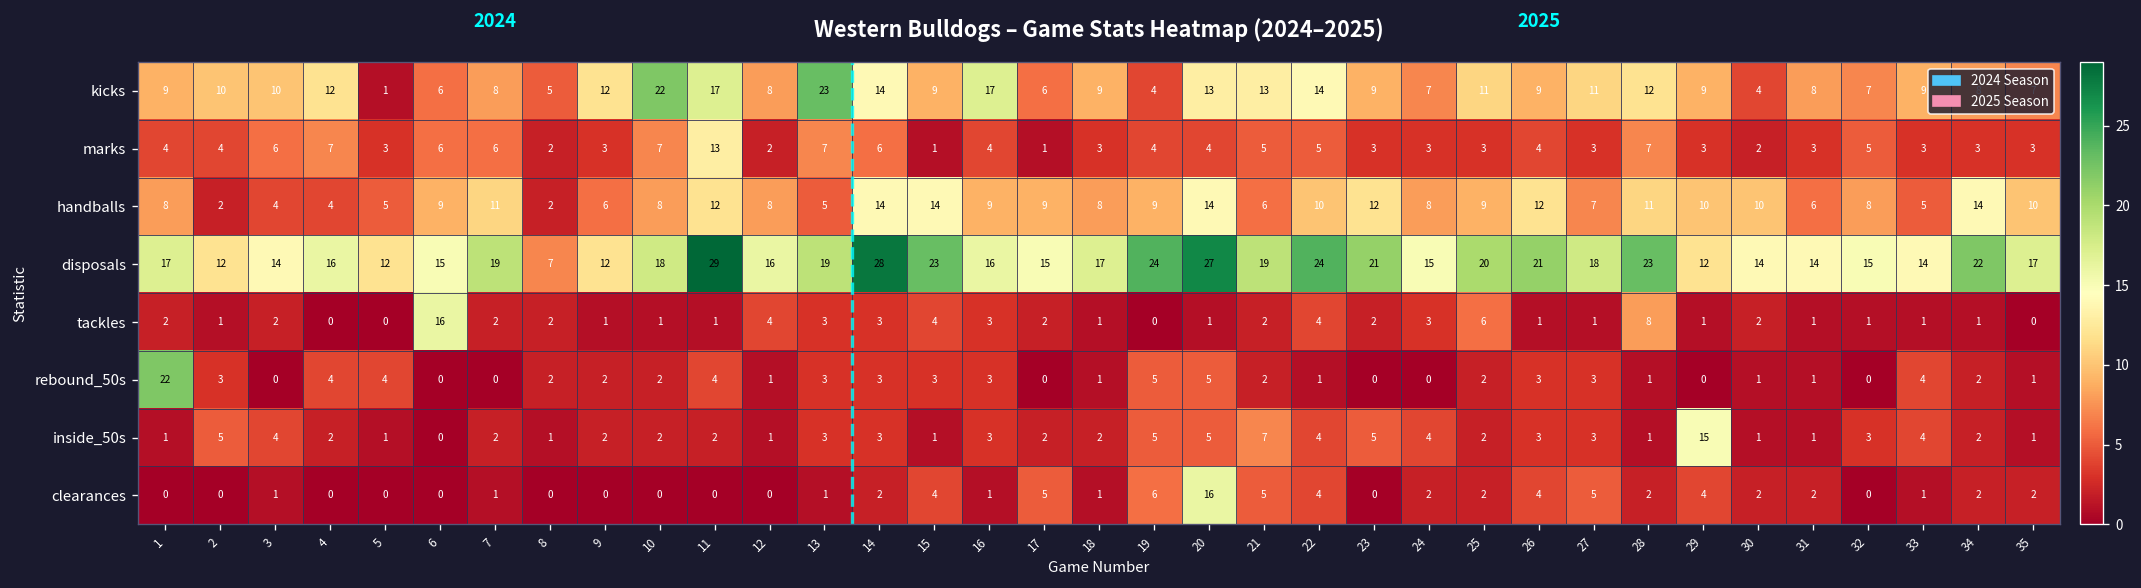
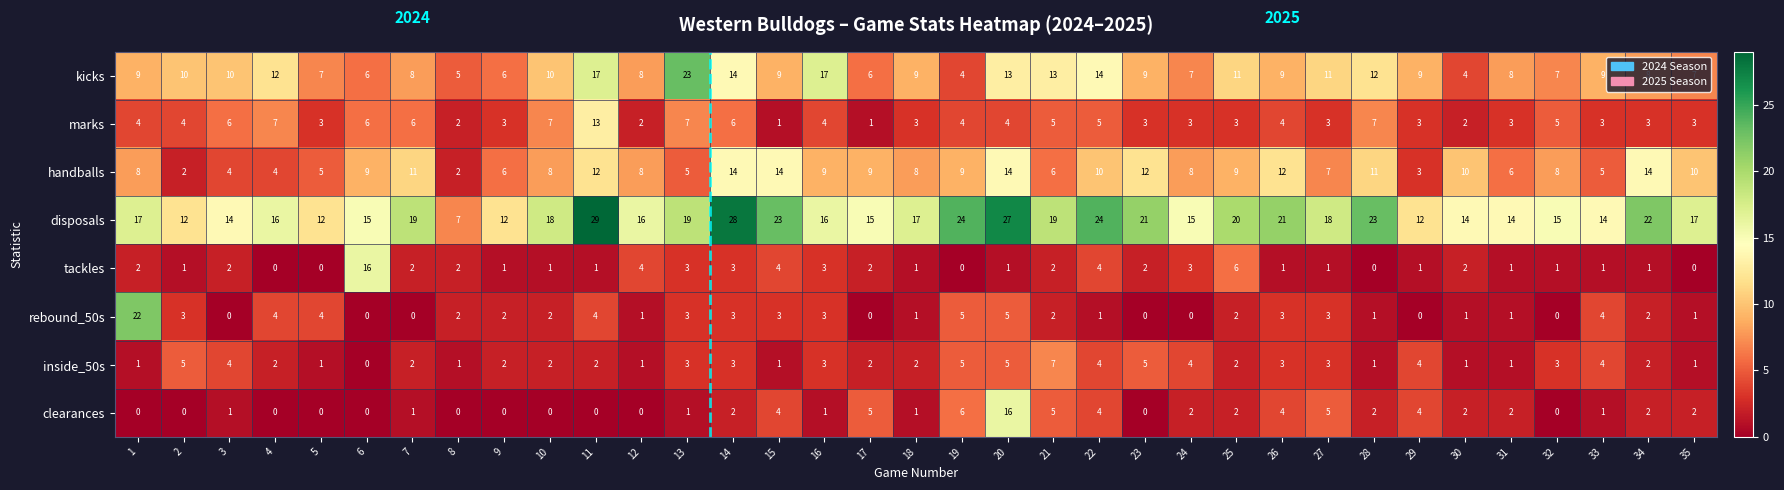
  {
    "kicks": {
      "1": 9,
      "2": 10,
      "3": 10,
      "4": 12,
-     "5": 1,
+     "5": 7,
      "6": 6,
      "7": 8,
      "8": 5,
-     "9": 12,
-     "10": 22,
+     "9": 6,
+     "10": 10,
      "11": 17,
      "12": 8,
      "13": 23,
      "14": 14,
      "15": 9,
      "16": 17,
      "17": 6,
      "18": 9,
      "19": 4,
      "20": 13,
      "21": 13,
      "22": 14,
      "23": 9,
      "24": 7,
      "25": 11,
      "26": 9,
      "27": 11,
      "28": 12,
      "29": 9,
      "30": 4,
      "31": 8,
      "32": 7,
      "33": 9
    },
    "handballs": {
      "1": 8,
      "2": 2,
      "3": 4,
      "4": 4,
      "5": 5,
      "6": 9,
      "7": 11,
      "8": 2,
      "9": 6,
      "10": 8,
      "11": 12,
      "12": 8,
      "13": 5,
      "14": 14,
      "15": 14,
      "16": 9,
      "17": 9,
      "18": 8,
      "19": 9,
      "20": 14,
      "21": 6,
      "22": 10,
      "23": 12,
      "24": 8,
      "25": 9,
      "26": 12,
      "27": 7,
      "28": 11,
-     "29": 10,
+     "29": 3,
      "30": 10,
      "31": 6,
      "32": 8,
      "33": 5,
      "34": 14,
      "35": 10
    },
    "tackles": {
      "1": 2,
      "2": 1,
      "3": 2,
      "4": 0,
      "5": 0,
      "6": 16,
      "7": 2,
      "8": 2,
      "9": 1,
      "10": 1,
      "11": 1,
      "12": 4,
      "13": 3,
      "14": 3,
      "15": 4,
      "16": 3,
      "17": 2,
      "18": 1,
      "19": 0,
      "20": 1,
      "21": 2,
      "22": 4,
      "23": 2,
      "24": 3,
      "25": 6,
      "26": 1,
      "27": 1,
-     "28": 8,
+     "28": 0,
      "29": 1,
      "30": 2,
      "31": 1,
      "32": 1,
      "33": 1,
      "34": 1,
      "35": 0
    },
    "inside_50s": {
      "1": 1,
      "2": 5,
      "3": 4,
      "4": 2,
      "5": 1,
      "6": 0,
      "7": 2,
      "8": 1,
      "9": 2,
      "10": 2,
      "11": 2,
      "12": 1,
      "13": 3,
      "14": 3,
      "15": 1,
      "16": 3,
      "17": 2,
      "18": 2,
      "19": 5,
      "20": 5,
      "21": 7,
      "22": 4,
      "23": 5,
      "24": 4,
      "25": 2,
      "26": 3,
      "27": 3,
      "28": 1,
-     "29": 15,
+     "29": 4,
      "30": 1,
      "31": 1,
      "32": 3,
      "33": 4,
      "34": 2,
      "35": 1
    }
  }
